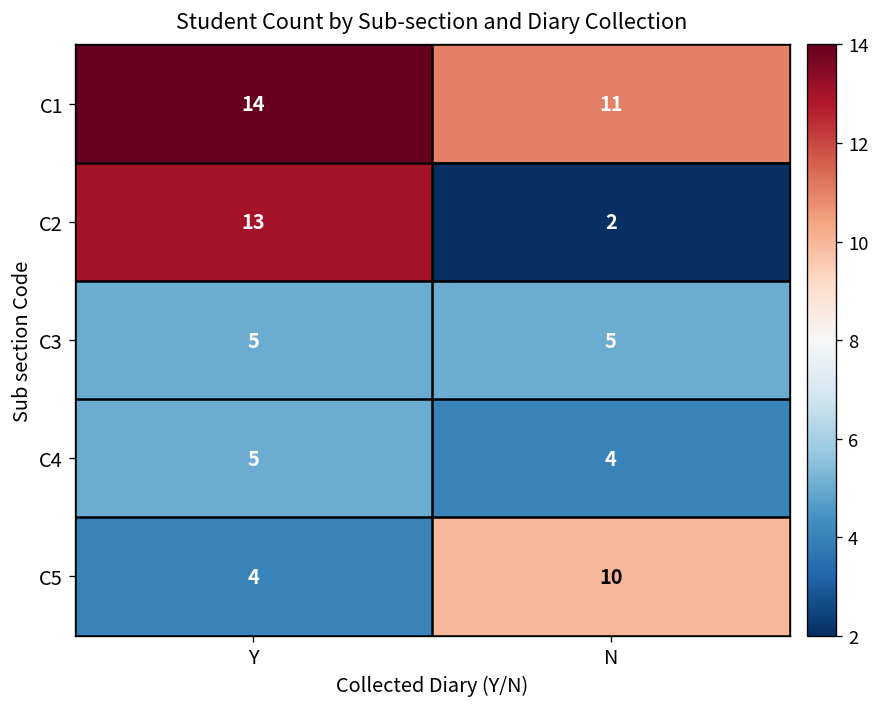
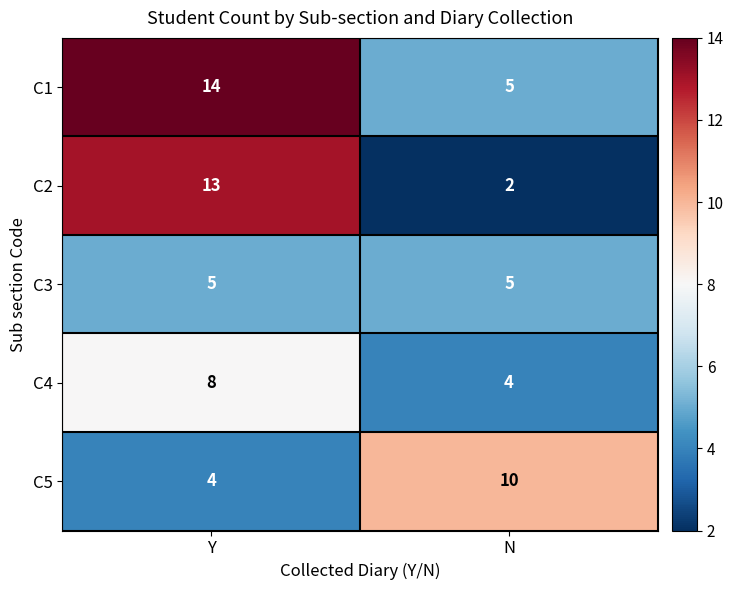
  {
    "C1": {
      "Y": 14,
-     "N": 11
+     "N": 5
    },
    "C2": {
      "Y": 13,
      "N": 2
    },
    "C3": {
      "Y": 5,
      "N": 5
    },
    "C4": {
-     "Y": 5,
+     "Y": 8,
      "N": 4
    },
    "C5": {
      "Y": 4,
      "N": 10
    }
  }
